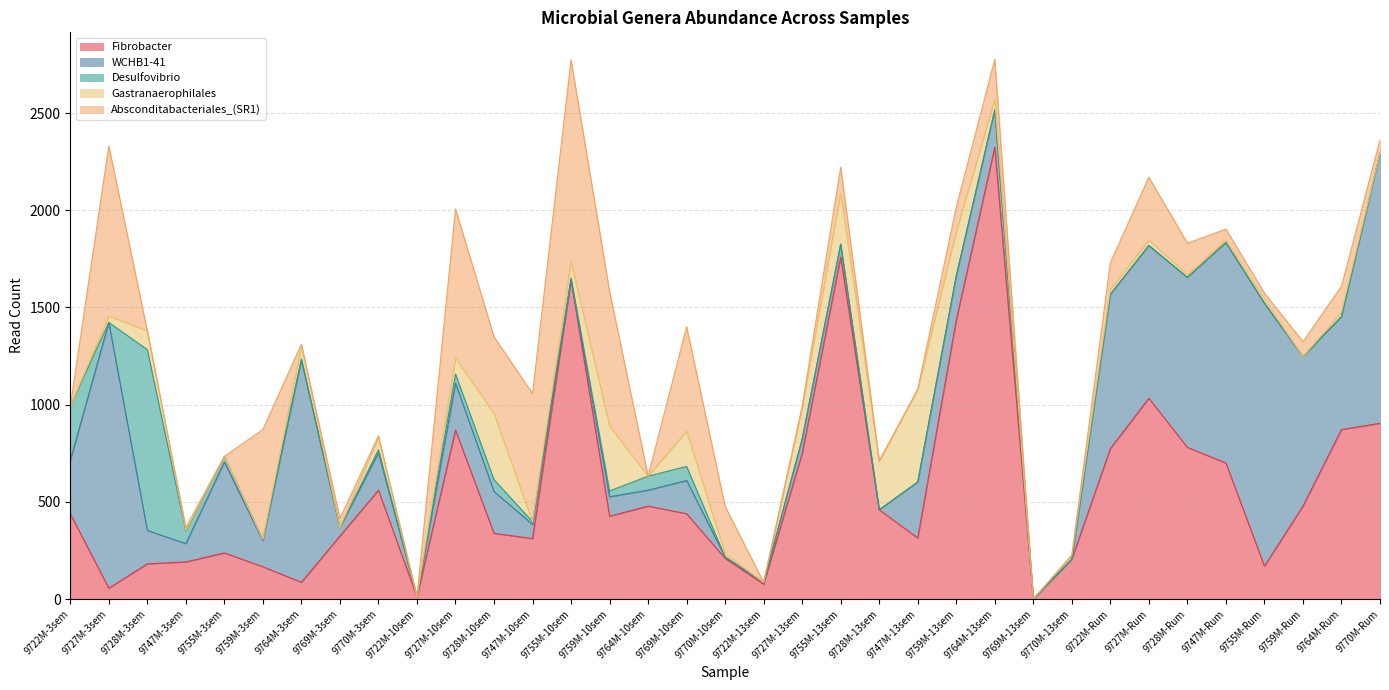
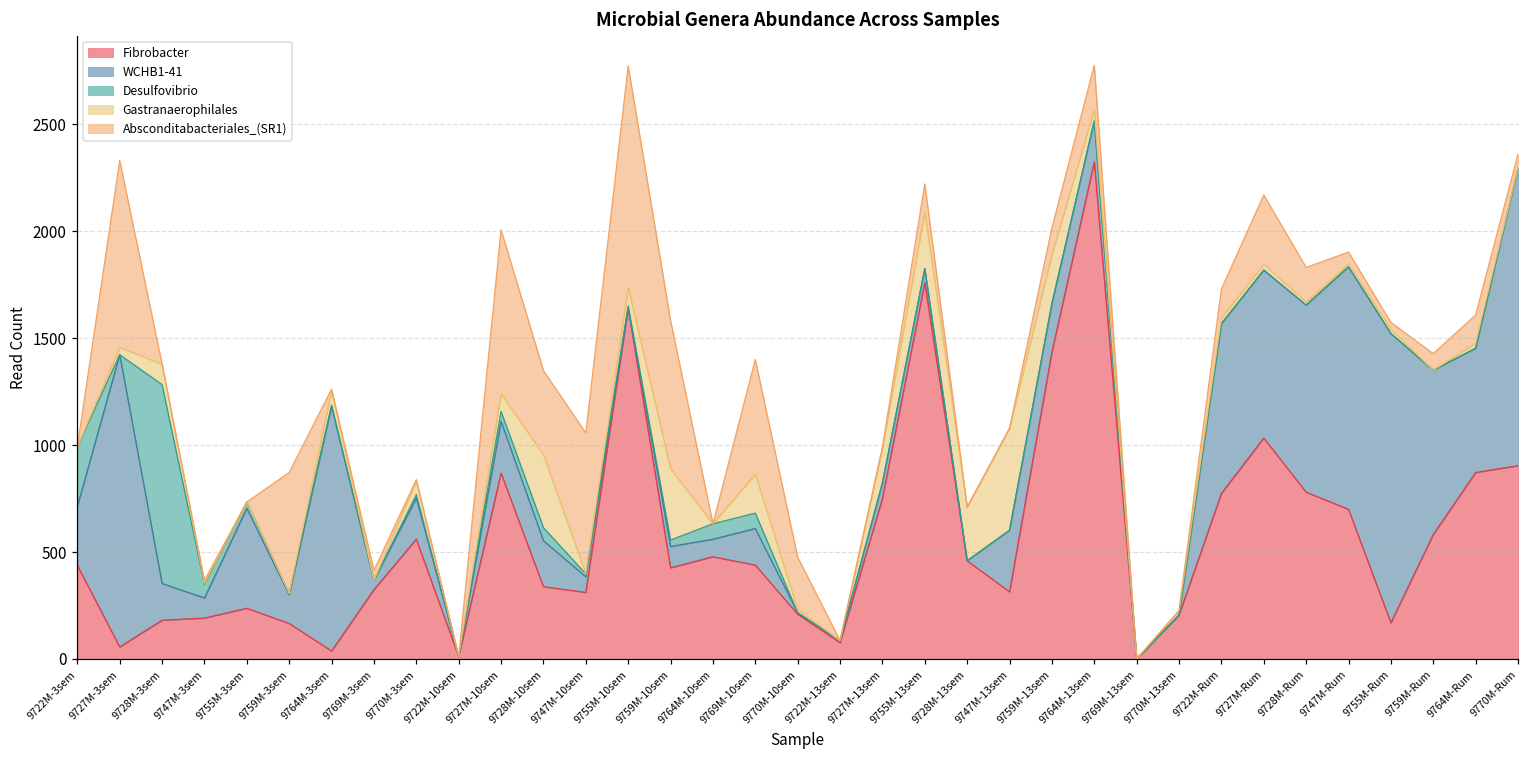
  {
    "Fibrobacter": {
      "9722M-3sem": 440,
      "9727M-3sem": 60,
      "9728M-3sem": 180,
      "9747M-3sem": 190,
      "9755M-3sem": 240,
      "9759M-3sem": 170,
-     "9764M-3sem": 90,
+     "9764M-3sem": 40,
      "9769M-3sem": 320,
      "9770M-3sem": 560,
      "9727M-10sem": 870,
      "9728M-10sem": 340,
      "9747M-10sem": 310,
      "9759M-10sem": 430,
      "9764M-10sem": 480,
      "9769M-10sem": 440,
      "9727M-13sem": 750,
      "9755M-13sem": 1760,
      "9747M-13sem": 310,
      "9759M-13sem": 1440,
      "9764M-13sem": 2330,
      "9722M-Rum": 770,
      "9727M-Rum": 1030,
      "9728M-Rum": 780,
      "9747M-Rum": 700,
      "9755M-Rum": 170,
-     "9759M-Rum": 480,
+     "9759M-Rum": 580,
      "9764M-Rum": 870,
      "9770M-Rum": 900
    }
  }
